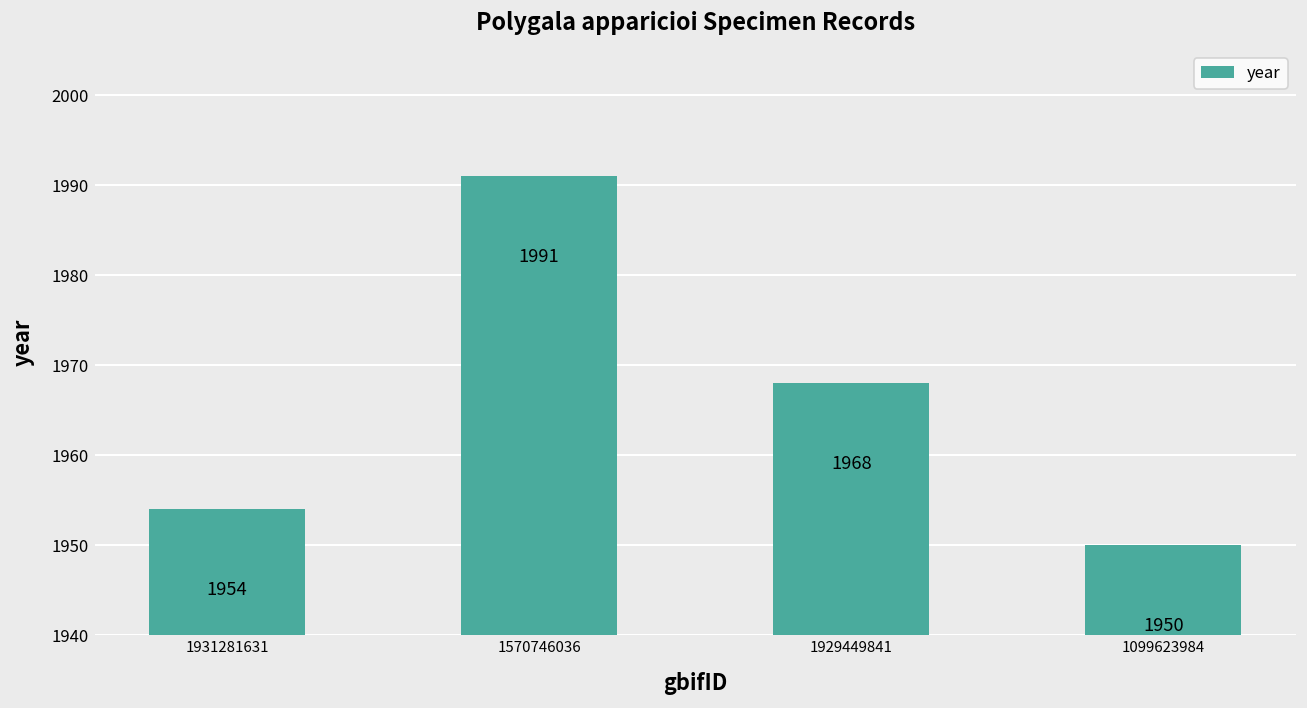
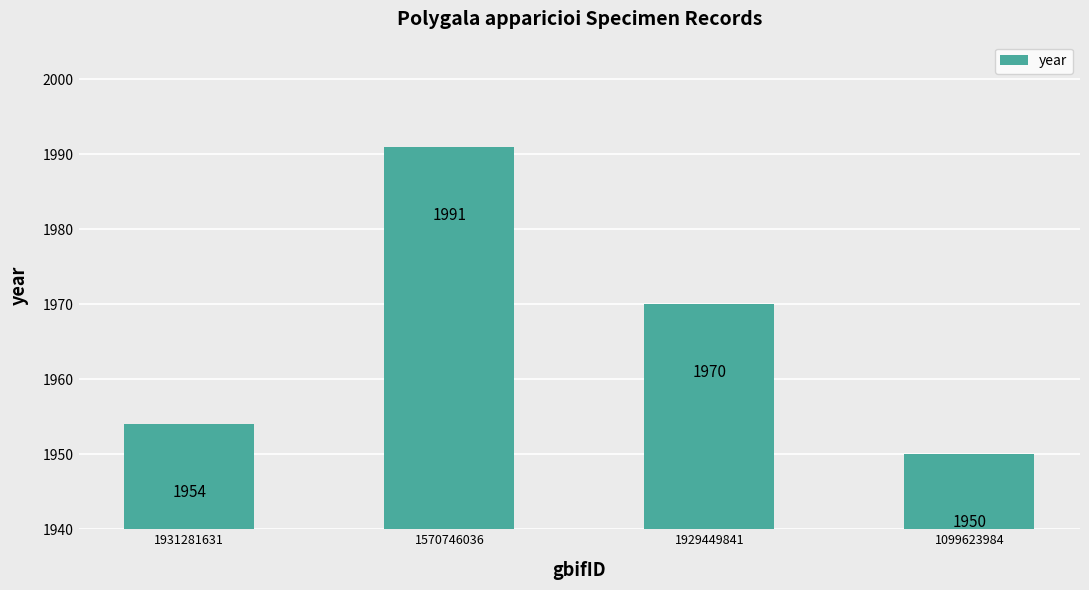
  {
    "1931281631": 1954,
    "1570746036": 1991,
-   "1929449841": 1968,
+   "1929449841": 1970,
    "1099623984": 1950
  }
